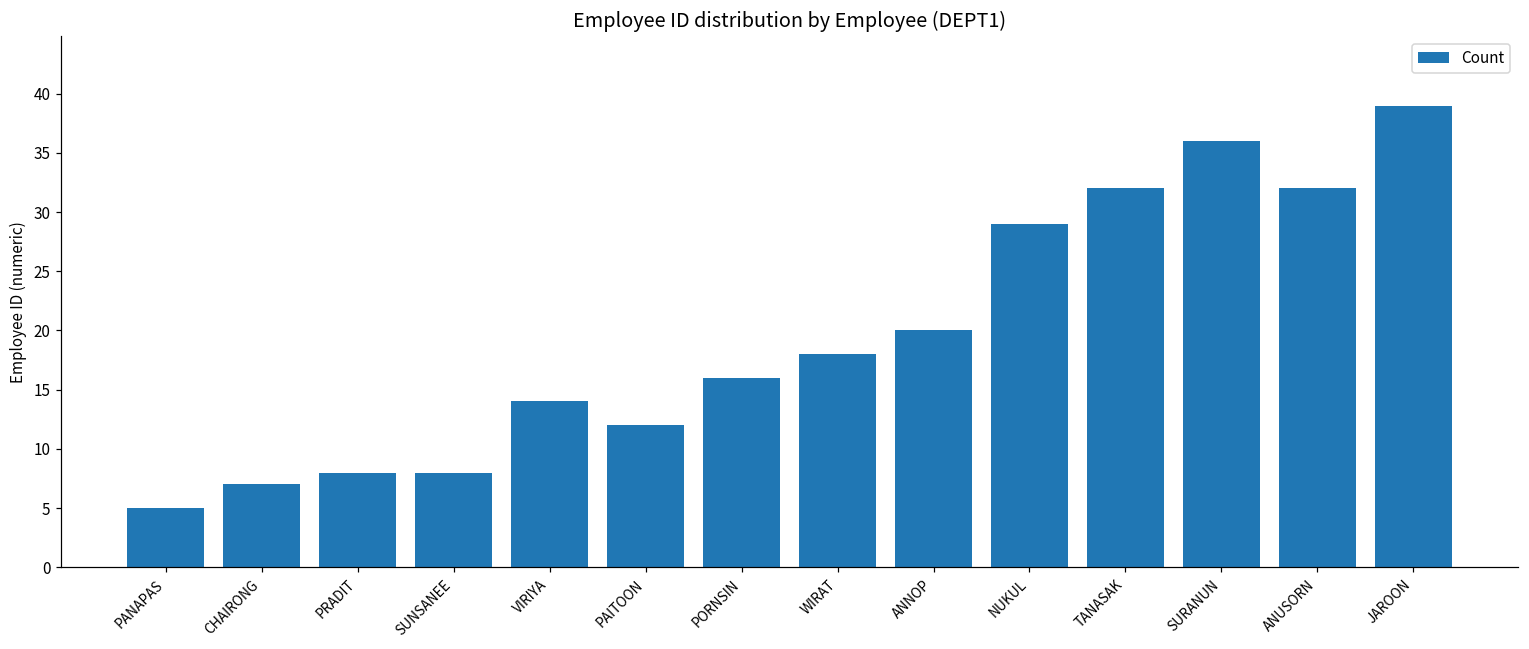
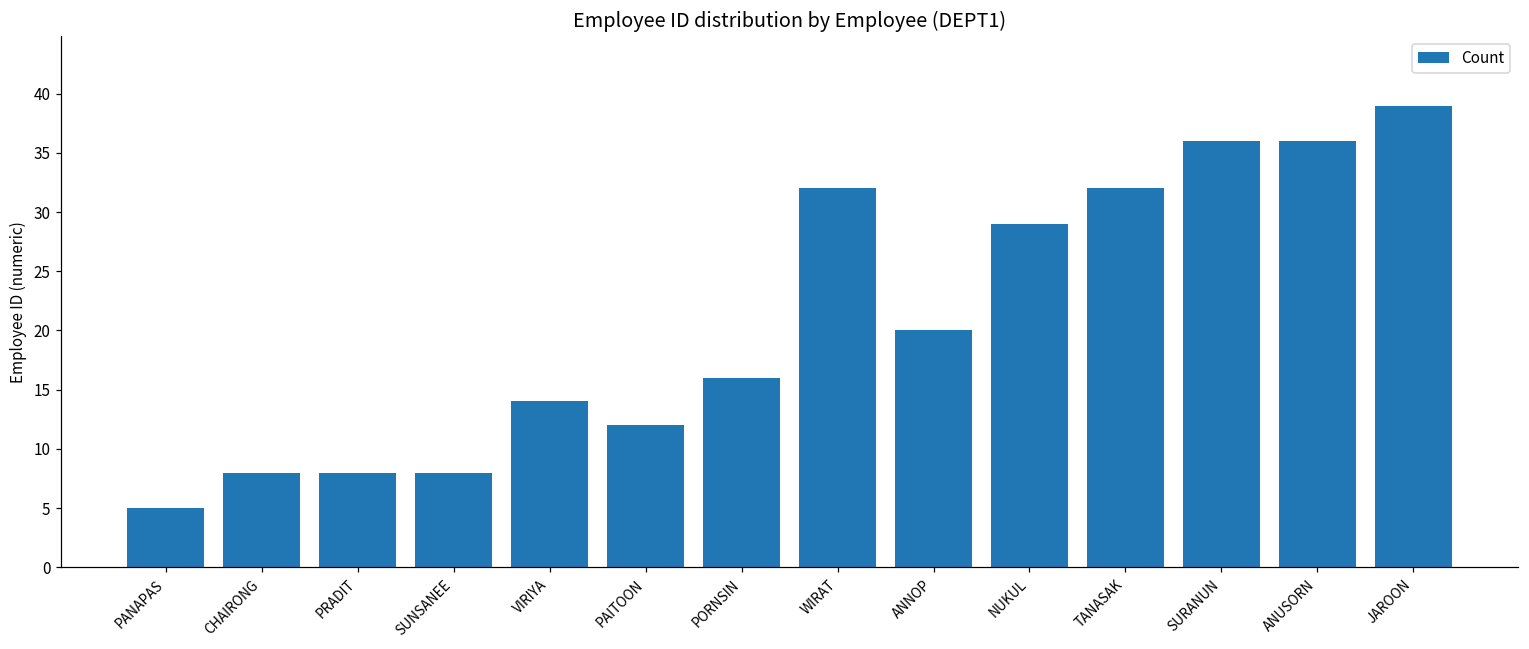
  {
    "PANAPAS": 5,
-   "CHAIRONG": 7,
+   "CHAIRONG": 8,
    "PRADIT": 8,
    "SUNSANEE": 8,
    "VIRIYA": 14,
    "PAITOON": 12,
    "PORNSIN": 16,
-   "WIRAT": 18,
+   "WIRAT": 32,
    "ANNOP": 20,
    "NUKUL": 29,
    "TANASAK": 32,
    "SURANUN": 36,
-   "ANUSORN": 32,
+   "ANUSORN": 36,
    "JAROON": 39
  }
